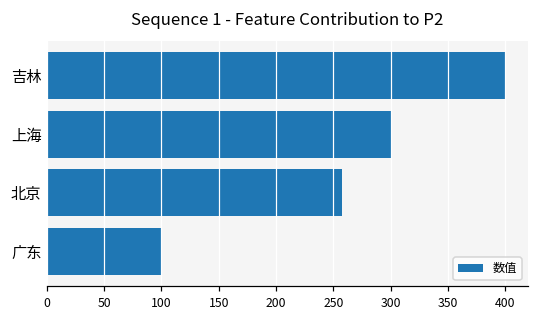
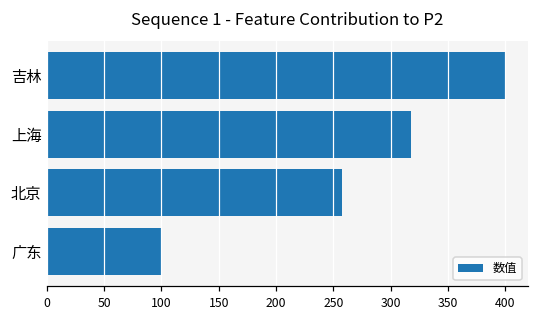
  {
    "吉林": 400,
-   "上海": 300,
+   "上海": 318,
    "北京": 258,
    "广东": 100
  }
